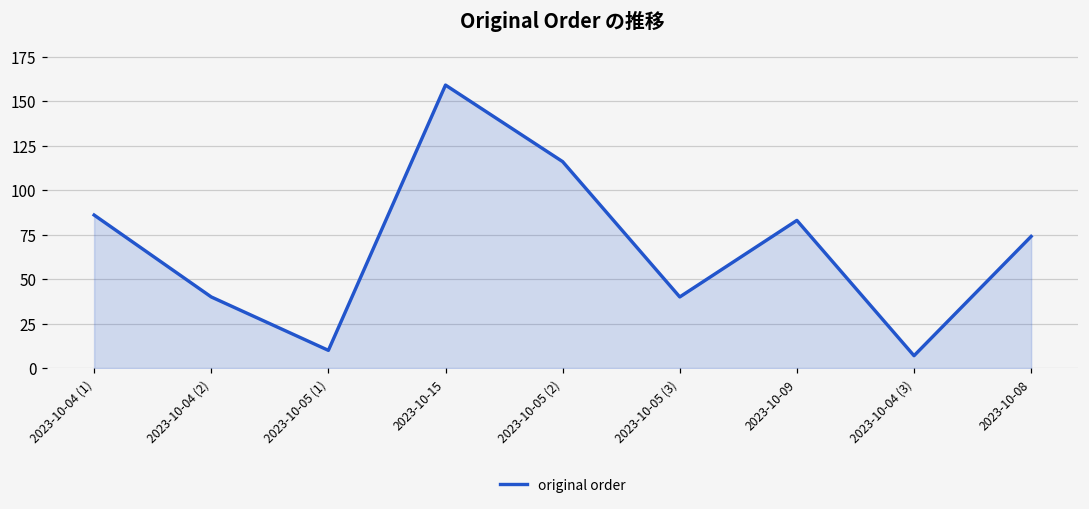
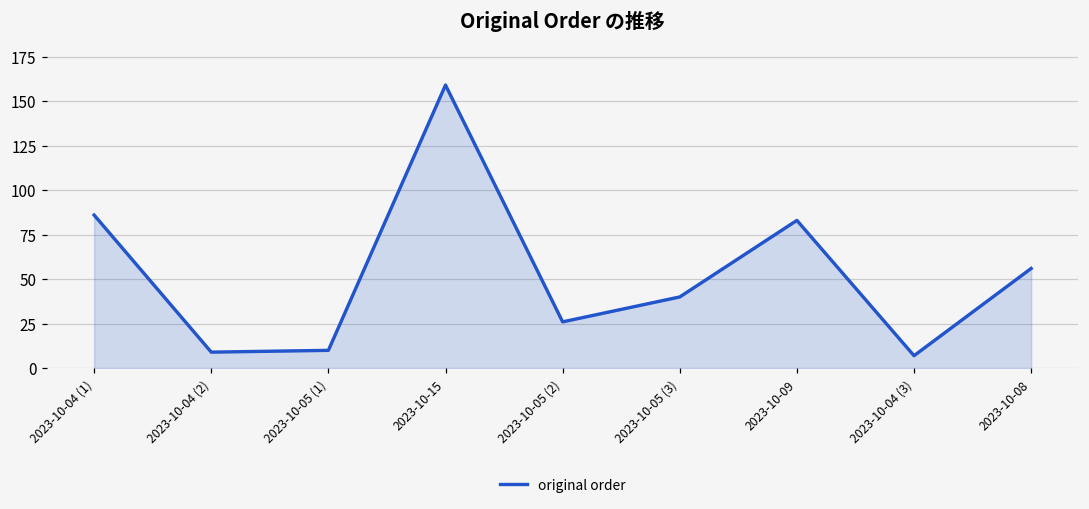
  {
    "2023-10-04 (1)": 86,
-   "2023-10-04 (2)": 40,
+   "2023-10-04 (2)": 9,
    "2023-10-05 (1)": 10,
    "2023-10-15": 159,
-   "2023-10-05 (2)": 116,
+   "2023-10-05 (2)": 26,
    "2023-10-05 (3)": 40,
    "2023-10-09": 83,
    "2023-10-04 (3)": 7,
-   "2023-10-08": 74
+   "2023-10-08": 56
  }
